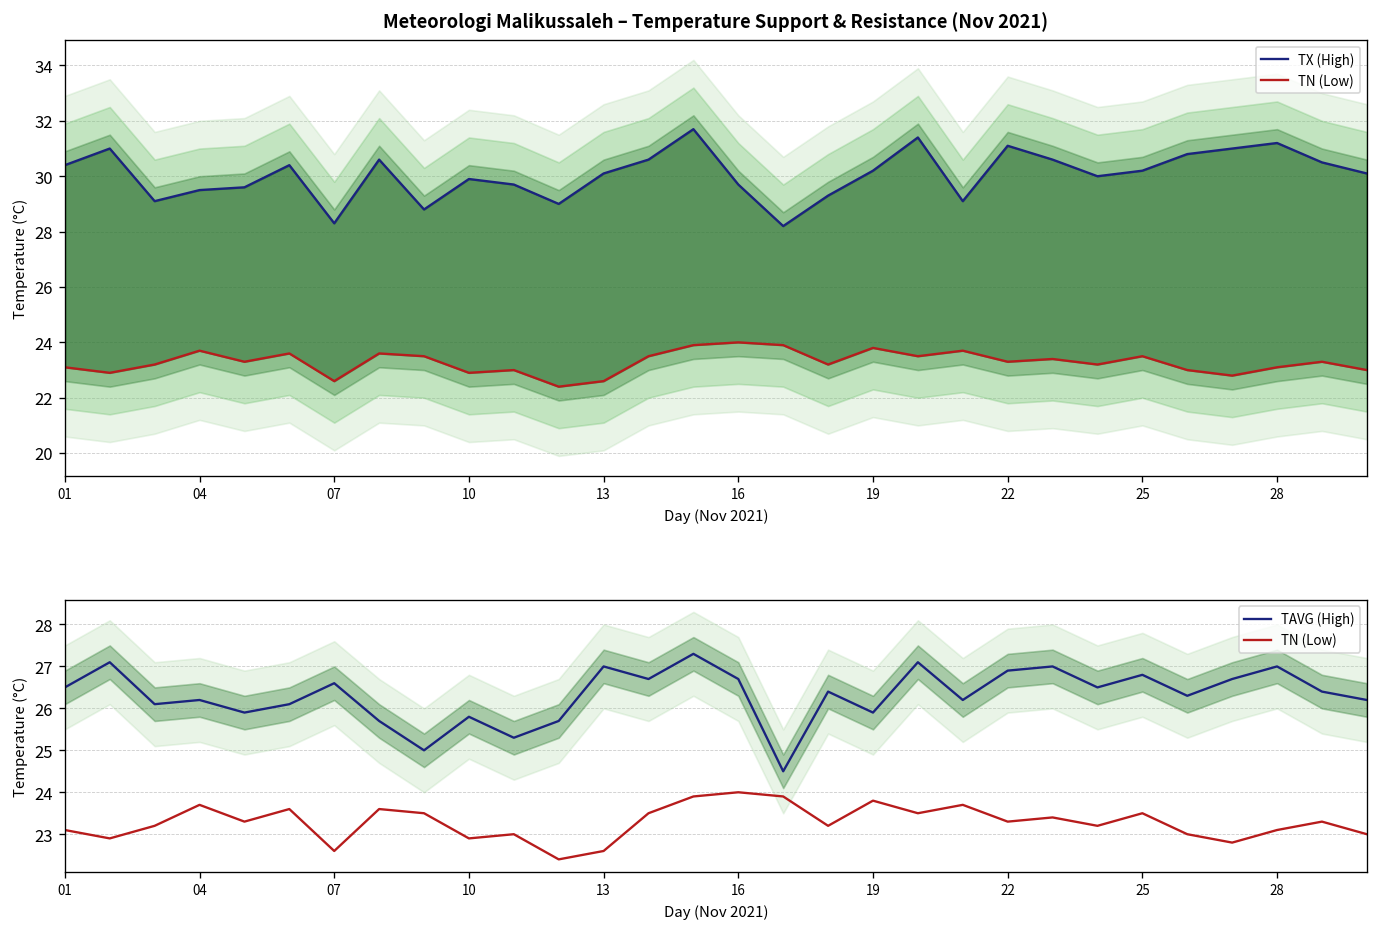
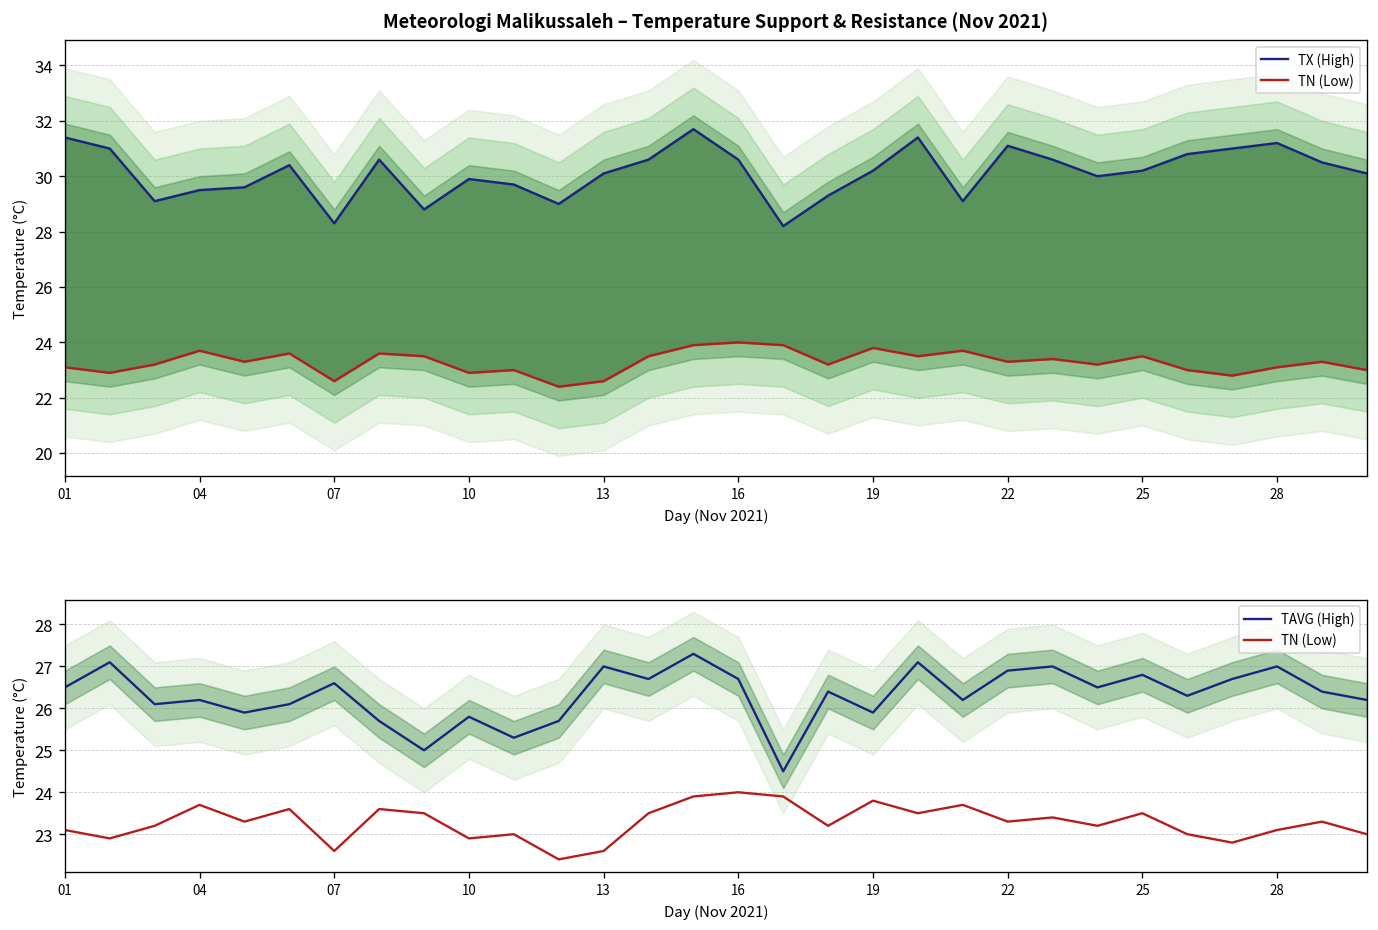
  {
    "Meteorologi Malikussaleh – Temperature Support & Resistance (Nov 2021)": {
      "TX (High)": {
-       "01": 30.4,
+       "01": 31.4,
        "04": 29.5,
        "07": 28.3,
        "10": 29.9,
        "13": 30.1,
-       "16": 29.7,
+       "16": 30.6,
        "19": 30.2,
        "22": 31.1,
        "25": 30.2,
        "28": 31.2
      },
      "TN (Low)": {
        "01": 23.1,
        "04": 23.7,
        "07": 22.6,
        "10": 22.9,
        "13": 22.6,
        "16": 24.0,
        "19": 23.8,
        "22": 23.3,
        "25": 23.5,
        "28": 23.1
      }
    }
  }
